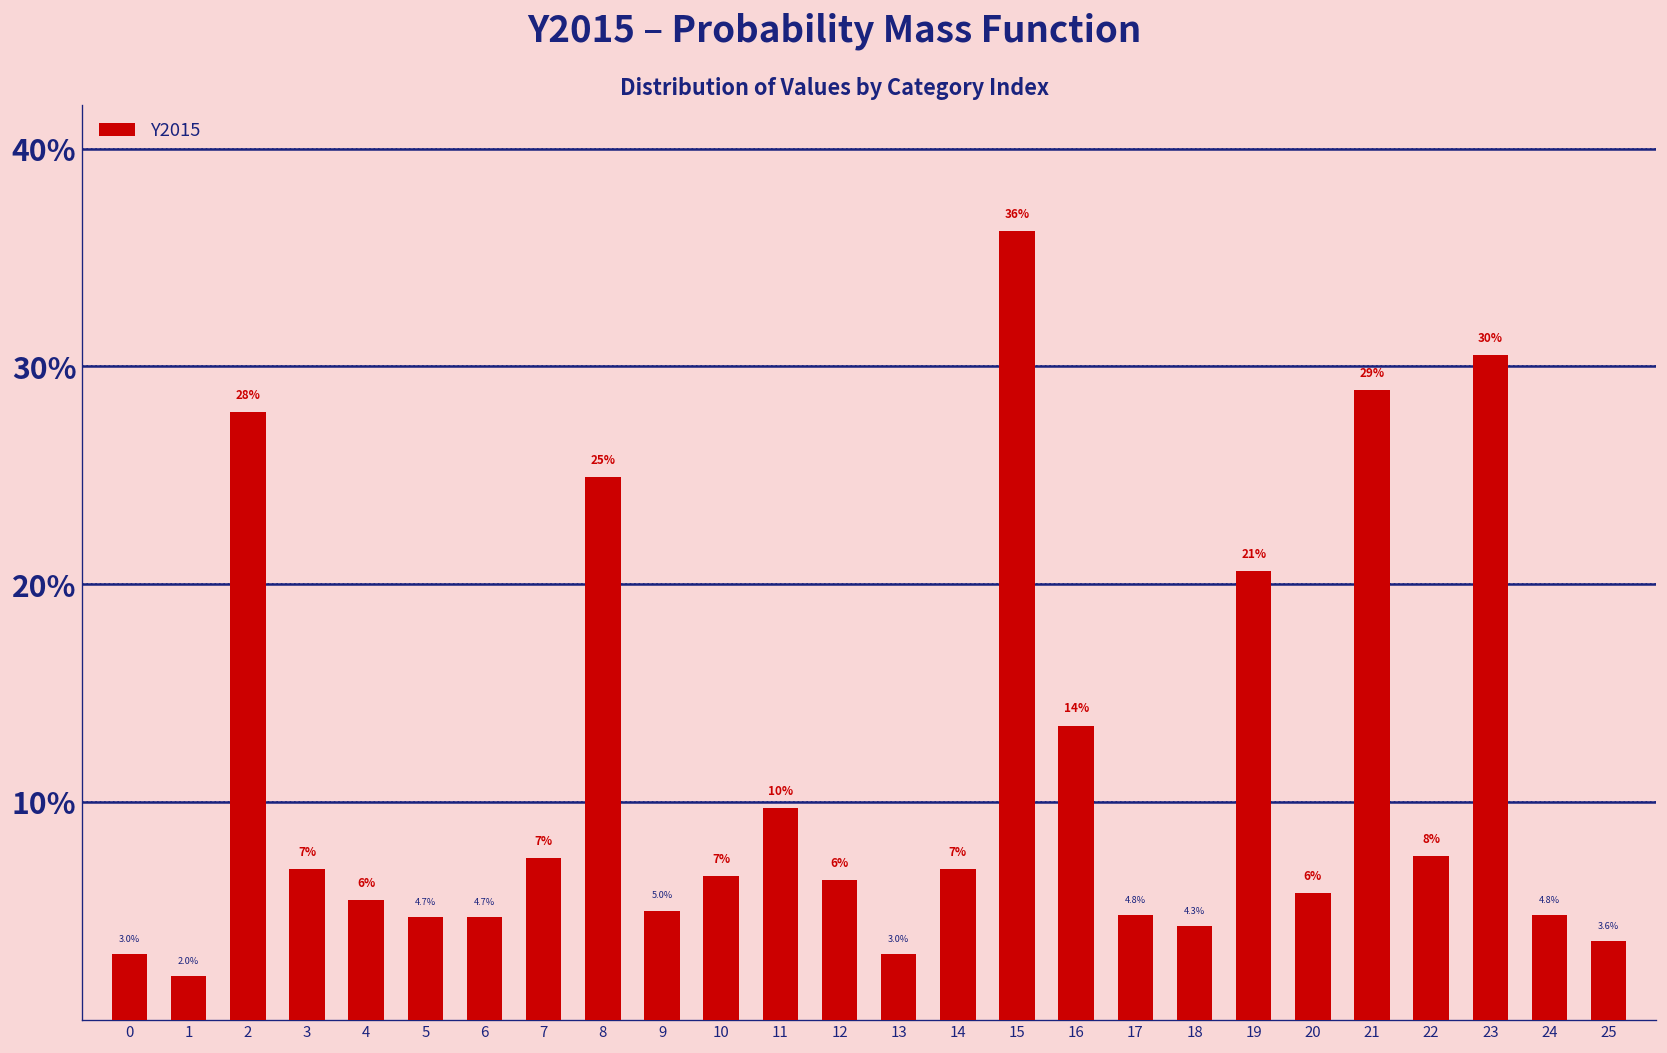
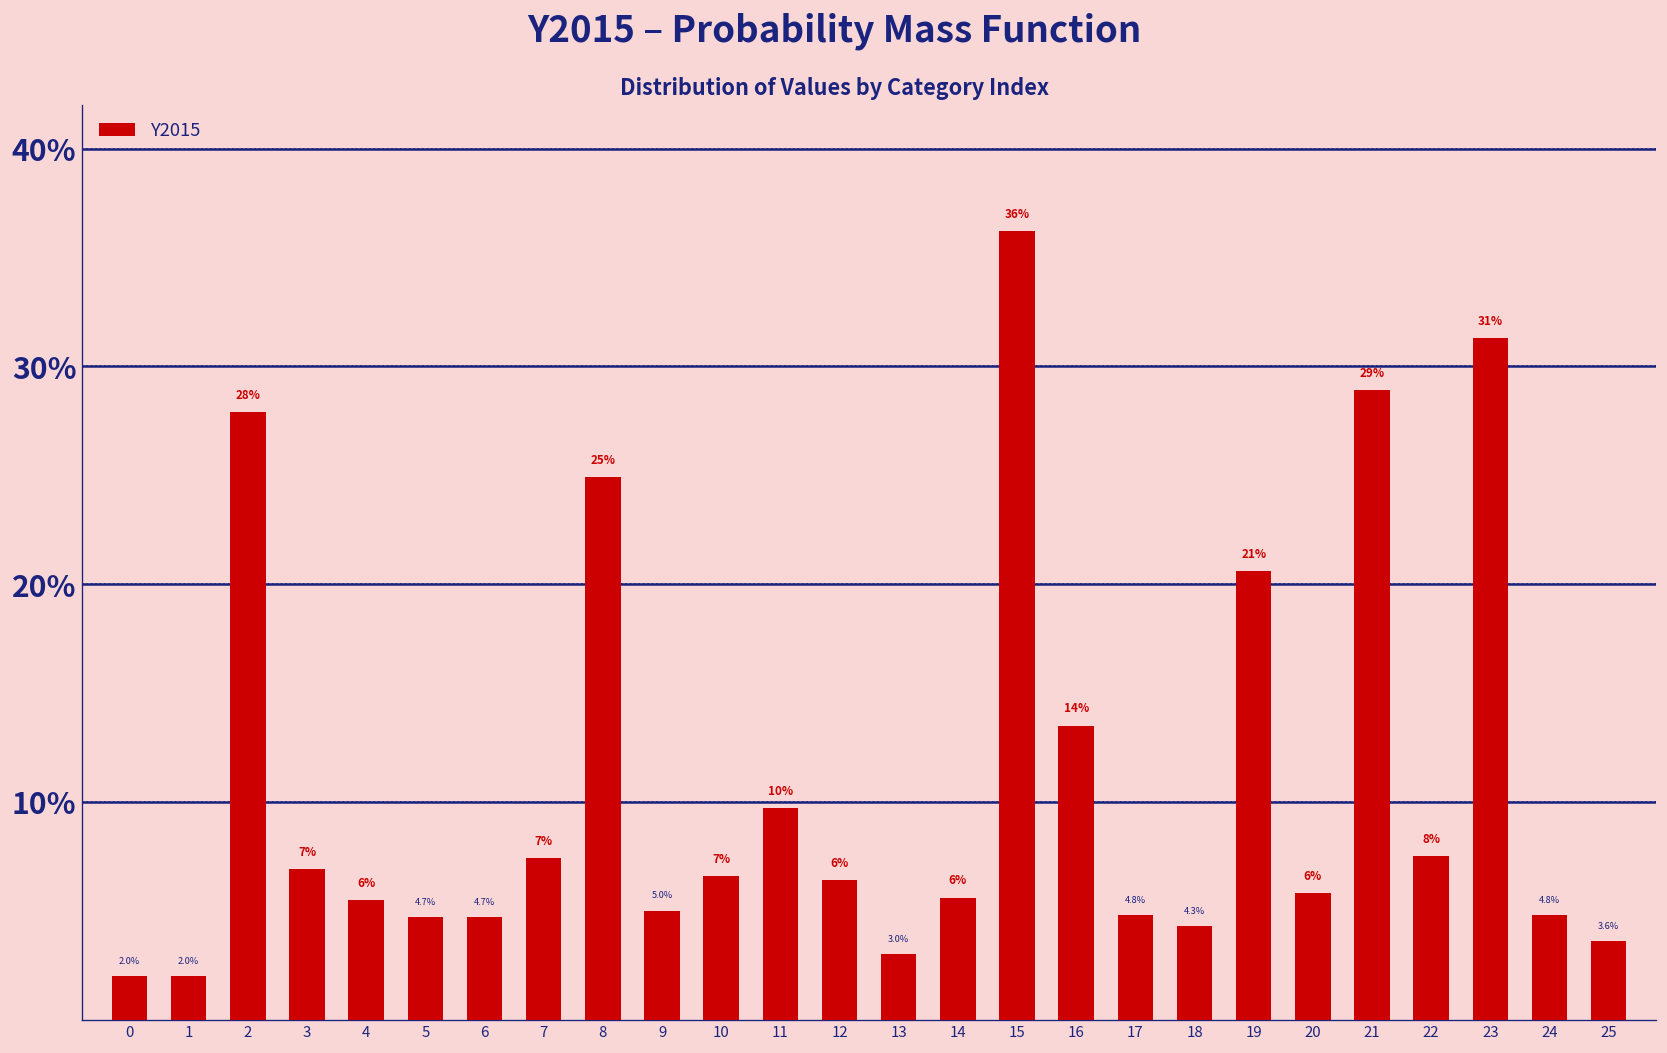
  {
-   "0": "3.0%",
+   "0": "2.0%",
    "1": "2.0%",
    "2": "28%",
    "3": "7%",
    "4": "6%",
    "5": "4.7%",
    "6": "4.7%",
    "7": "7%",
    "8": "25%",
    "9": "5.0%",
    "10": "7%",
    "11": "10%",
    "12": "6%",
    "13": "3.0%",
-   "14": "7%",
+   "14": "6%",
    "15": "36%",
    "16": "14%",
    "17": "4.8%",
    "18": "4.3%",
    "19": "21%",
    "20": "6%",
    "21": "29%",
    "22": "8%",
-   "23": "30%",
+   "23": "31%",
    "24": "4.8%",
    "25": "3.6%"
  }
